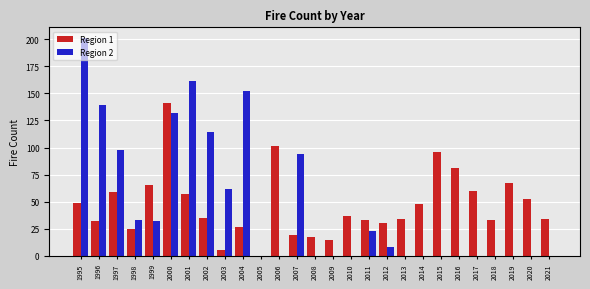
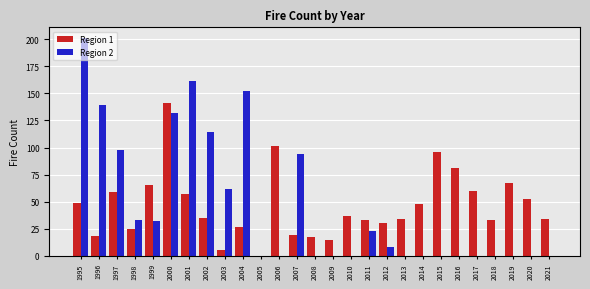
  {
    "Region 1": {
      "1995": 49,
-     "1996": 32,
+     "1996": 18,
      "1997": 59,
      "1998": 25,
      "1999": 65,
      "2000": 141,
      "2001": 57,
      "2002": 35,
      "2003": 5,
      "2004": 27,
      "2005": 0,
      "2006": 101,
      "2007": 19,
      "2008": 17,
      "2009": 15,
      "2010": 37,
      "2011": 33,
      "2012": 30,
      "2013": 34,
      "2014": 48,
      "2015": 96,
      "2016": 81,
      "2017": 60,
      "2018": 33,
      "2019": 67,
      "2020": 52,
      "2021": 34
    },
    "Region 2": {
      "1996": 139,
      "1997": 98,
      "1998": 33,
      "1999": 32,
      "2000": 132,
      "2001": 161,
      "2002": 114,
      "2003": 62,
      "2004": 152,
      "2005": 0,
      "2006": 0,
      "2007": 94,
      "2008": 0,
      "2009": 0,
      "2010": 0,
      "2011": 23,
      "2012": 8,
      "2013": 0,
      "2014": 0,
      "2015": 0,
      "2016": 0,
      "2017": 0,
      "2018": 0,
      "2019": 0,
      "2020": 0,
      "2021": 0
    }
  }
